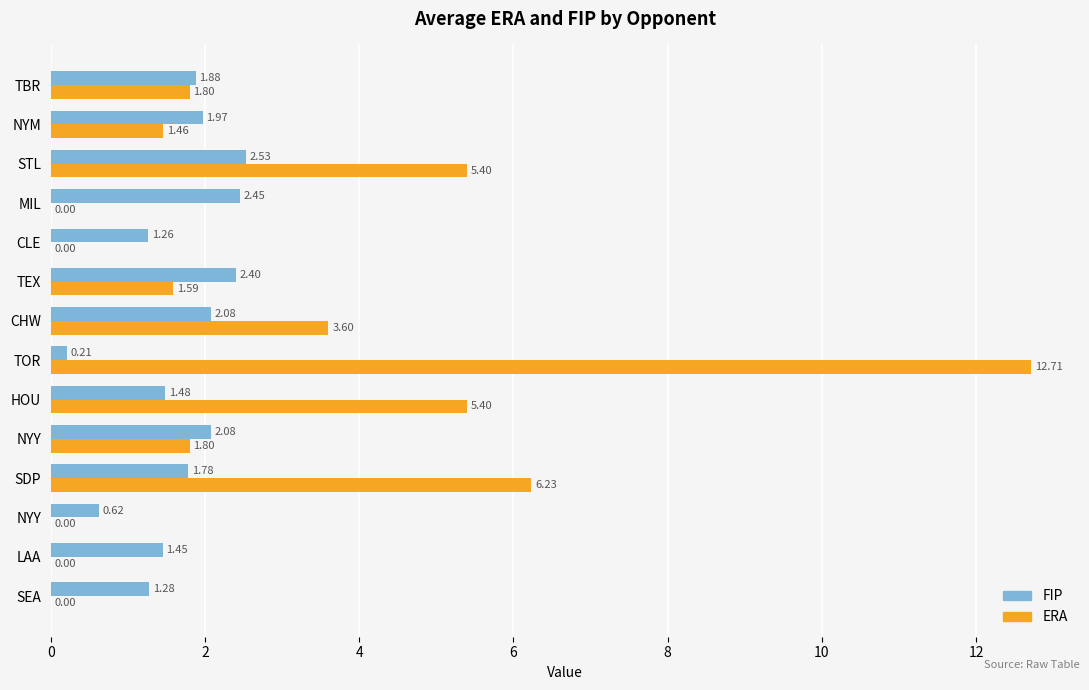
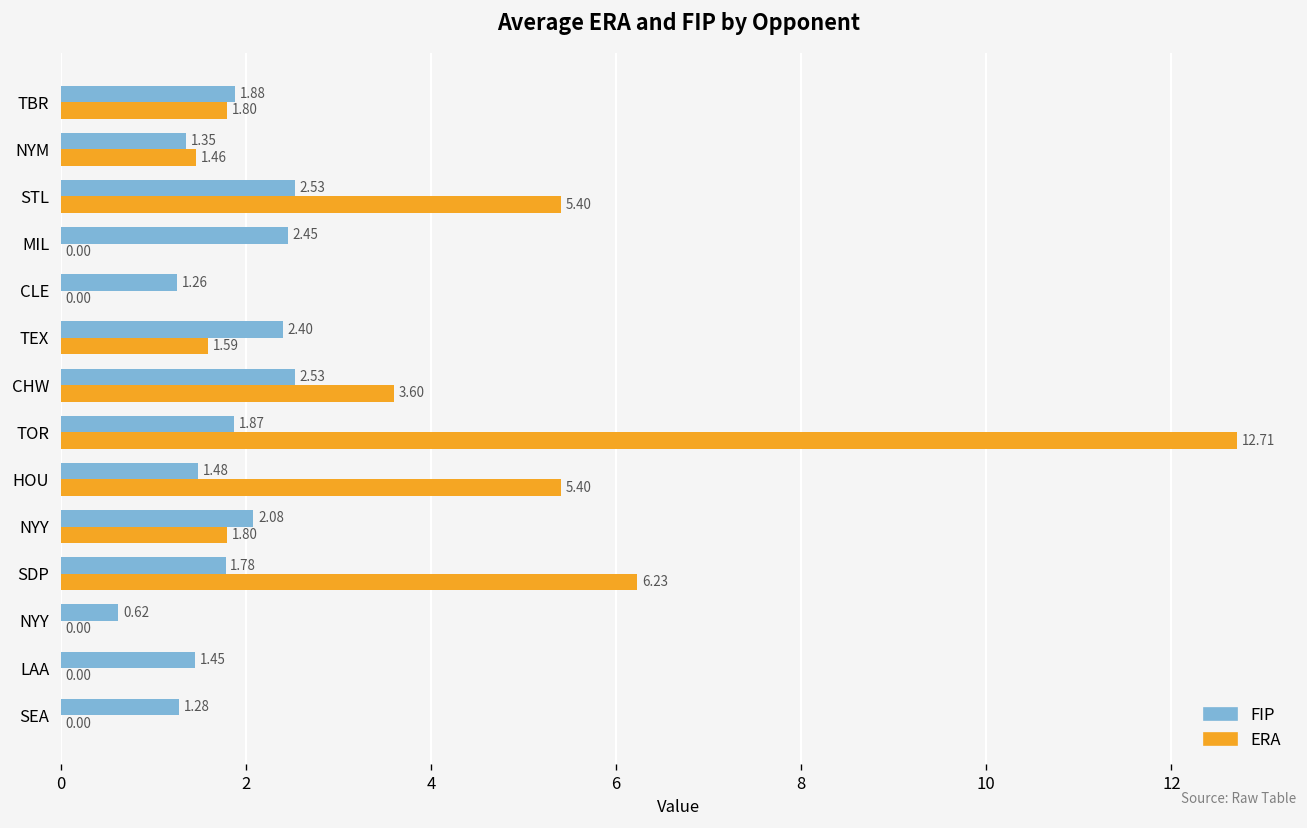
  {
    "FIP": {
      "TBR": 1.88,
-     "NYM": 1.97,
+     "NYM": 1.35,
      "STL": 2.53,
      "MIL": 2.45,
      "CLE": 1.26,
      "TEX": 2.40,
-     "CHW": 2.08,
-     "TOR": 0.21,
+     "CHW": 2.53,
+     "TOR": 1.87,
      "HOU": 1.48,
      "SDP": 1.78,
      "LAA": 1.45,
      "SEA": 1.28
    },
    "ERA": {
      "TBR": 1.80,
      "NYM": 1.46,
      "STL": 5.40,
      "MIL": 0.00,
      "CLE": 0.00,
      "TEX": 1.59,
      "CHW": 3.60,
      "TOR": 12.71,
      "HOU": 5.40,
      "SDP": 6.23,
      "LAA": 0.00,
      "SEA": 0.00
    }
  }
